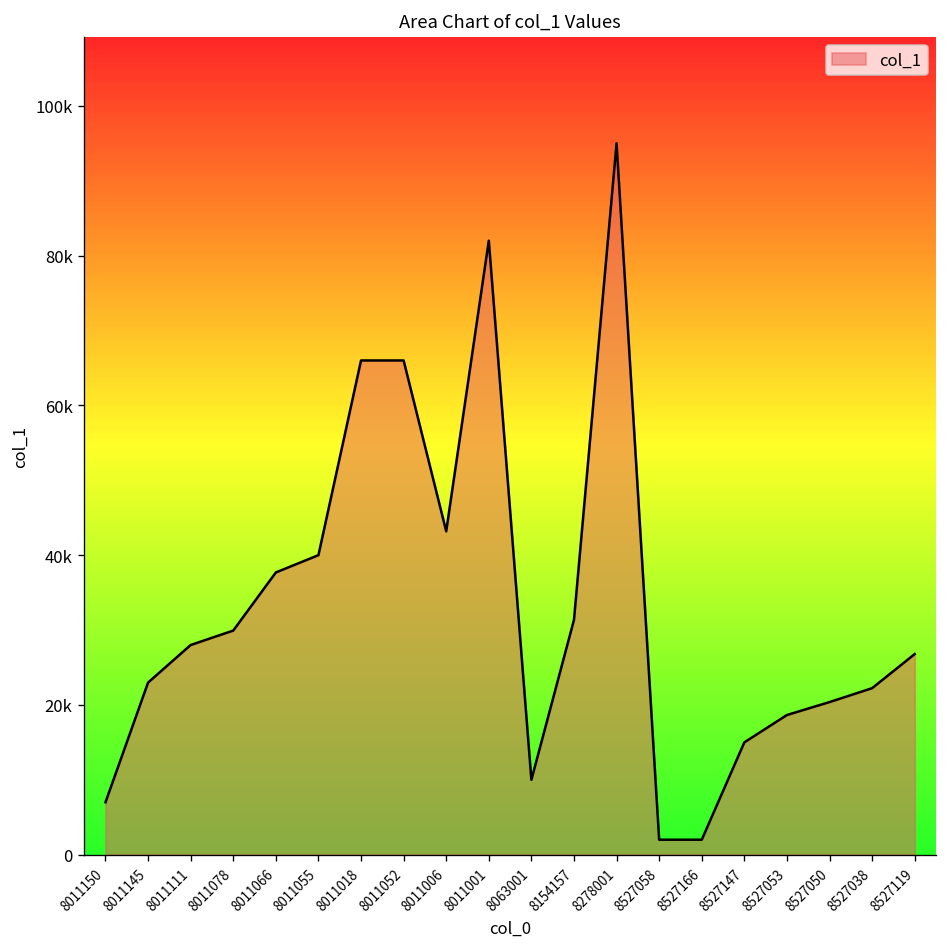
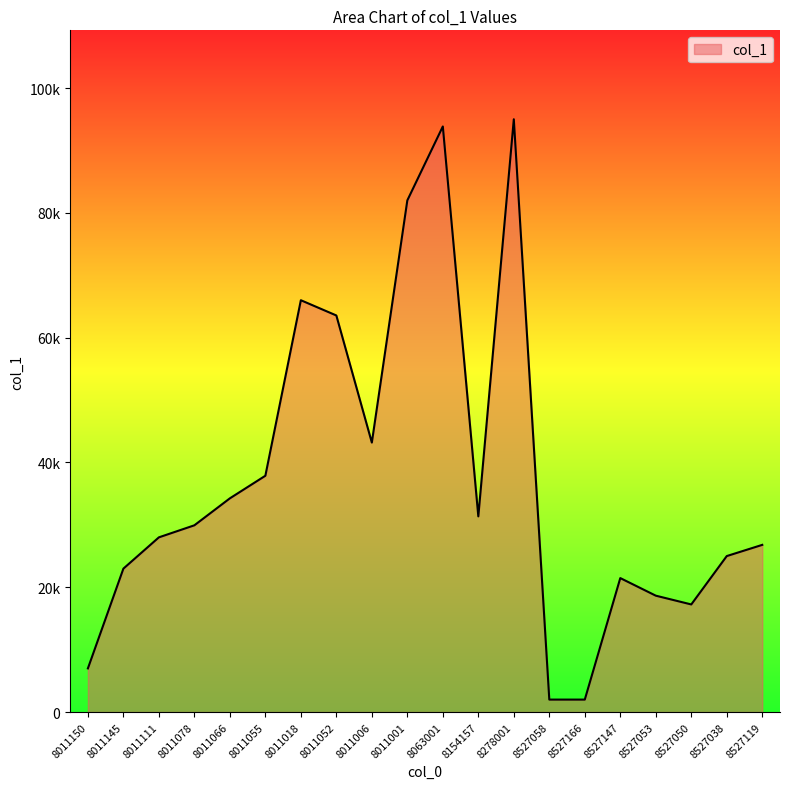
  {
    "8011150": 7000,
    "8011145": 23000,
    "8011111": 28000,
    "8011078": 30000,
-   "8011066": 38000,
-   "8011055": 40000,
+   "8011066": 34000,
+   "8011055": 38000,
    "8011018": 66000,
-   "8011052": 66000,
+   "8011052": 64000,
    "8011006": 43000,
    "8011001": 82000,
-   "8063001": 10000,
+   "8063001": 94000,
    "8154157": 31000,
    "8278001": 95000,
    "8527058": 2000,
    "8527166": 2000,
-   "8527147": 15000,
+   "8527147": 21000,
    "8527053": 19000,
-   "8527050": 20000,
-   "8527038": 22000,
+   "8527050": 17000,
+   "8527038": 25000,
    "8527119": 27000
  }
